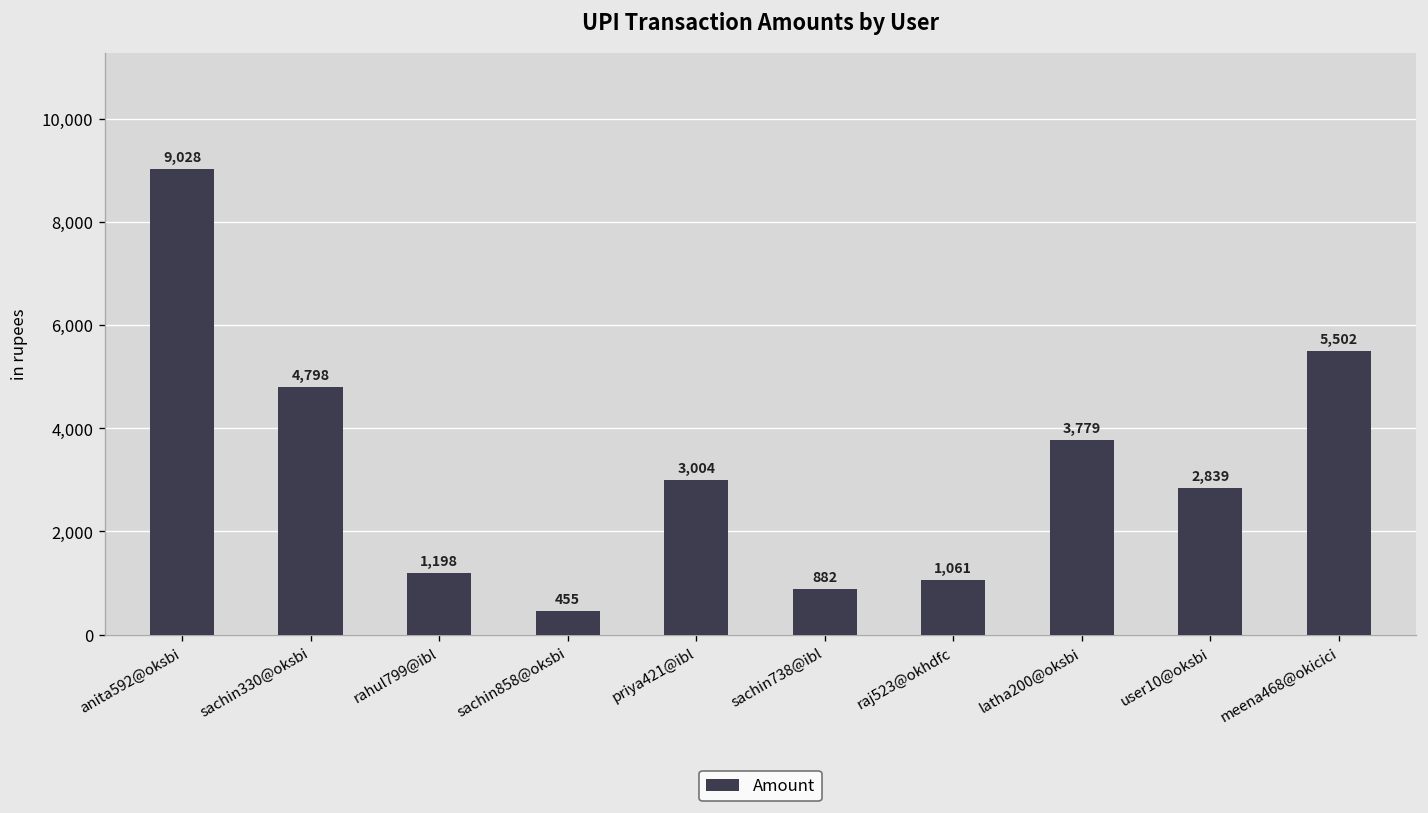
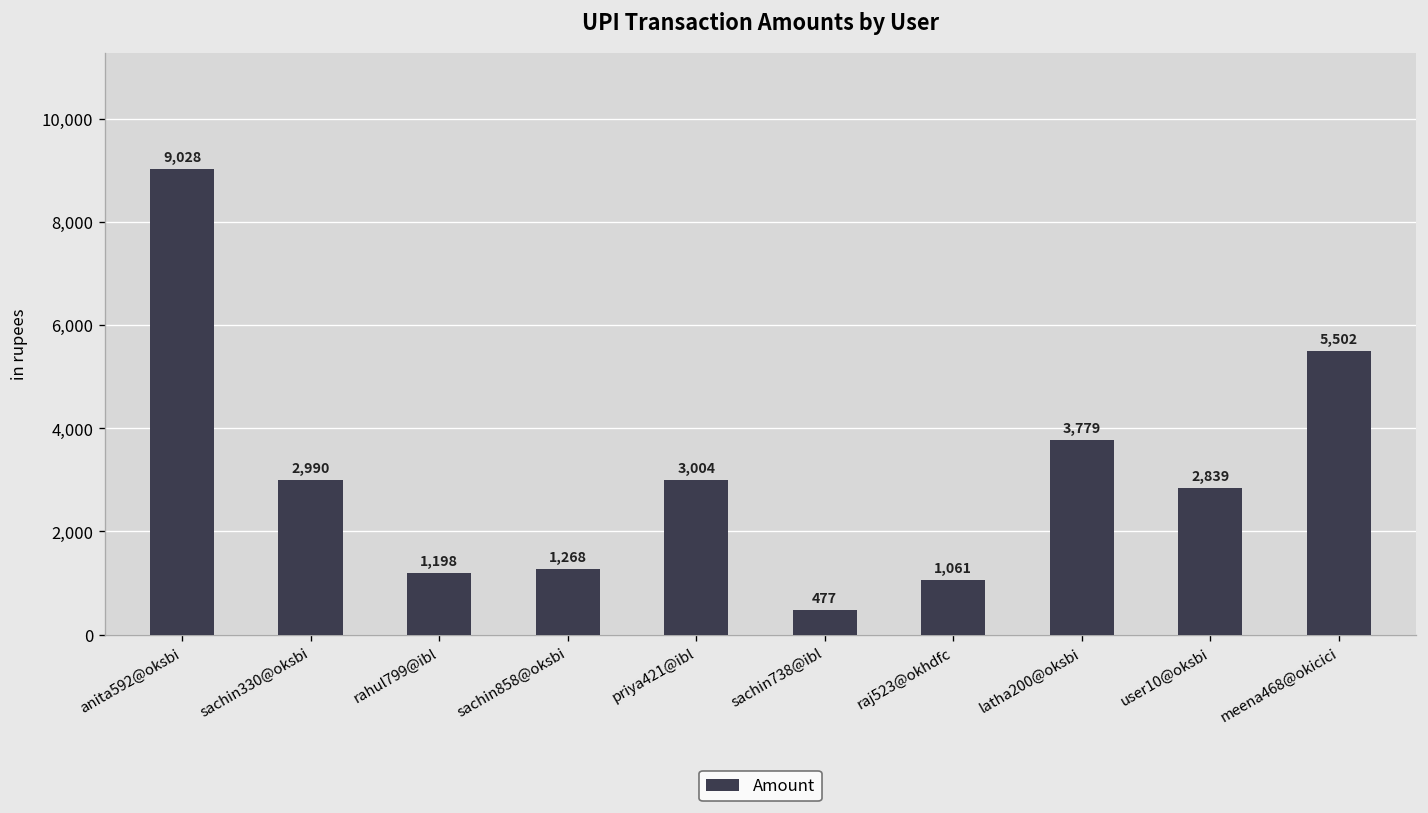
  {
    "anita592@oksbi": "9,028",
-   "sachin330@oksbi": "4,798",
+   "sachin330@oksbi": "2,990",
    "rahul799@ibl": "1,198",
-   "sachin858@oksbi": "455",
+   "sachin858@oksbi": "1,268",
    "priya421@ibl": "3,004",
-   "sachin738@ibl": "882",
+   "sachin738@ibl": "477",
    "raj523@okhdfc": "1,061",
    "latha200@oksbi": "3,779",
    "user10@oksbi": "2,839",
    "meena468@okicici": "5,502"
  }
